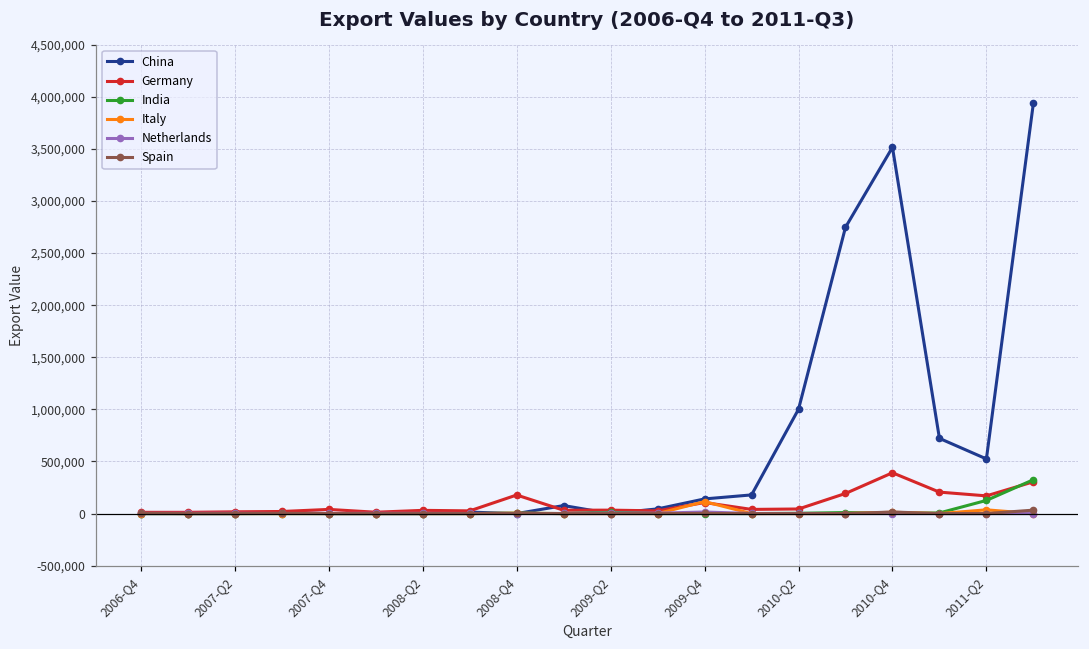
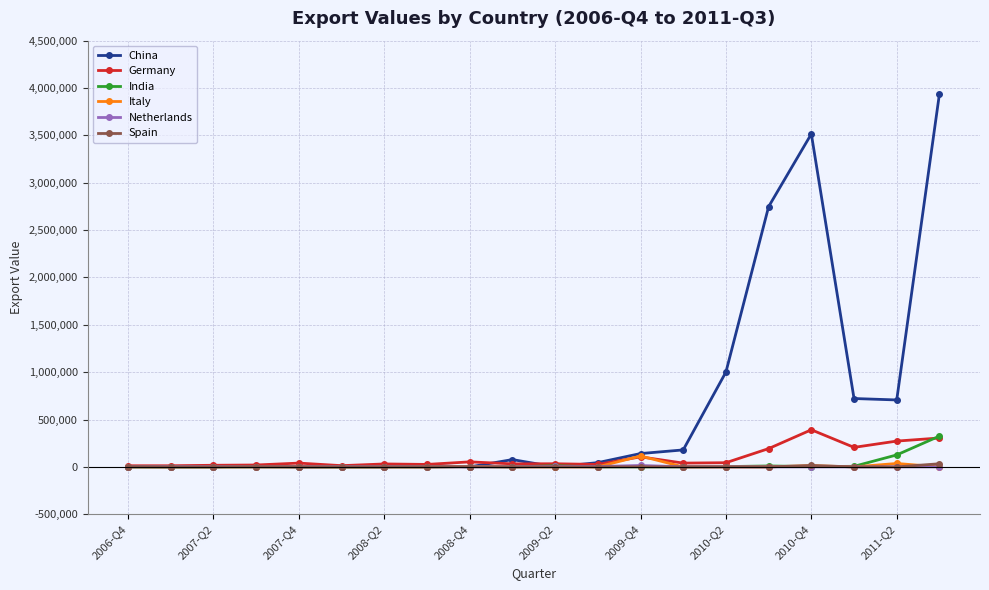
  {
    "China": {
      "2010-Q2": "1,000,000",
      "2010-Q4": "3,500,000",
-     "2011-Q2": "500,000"
+     "2011-Q2": "700,000"
    },
    "Germany": {
      "2007-Q4": "0",
      "2008-Q2": "0",
-     "2008-Q4": "200,000",
+     "2008-Q4": "100,000",
      "2010-Q2": "0",
      "2010-Q4": "400,000",
-     "2011-Q2": "200,000"
+     "2011-Q2": "300,000"
    },
    "India": {
      "2011-Q2": "100,000"
    },
    "Italy": {
      "2011-Q2": "0"
    }
  }
